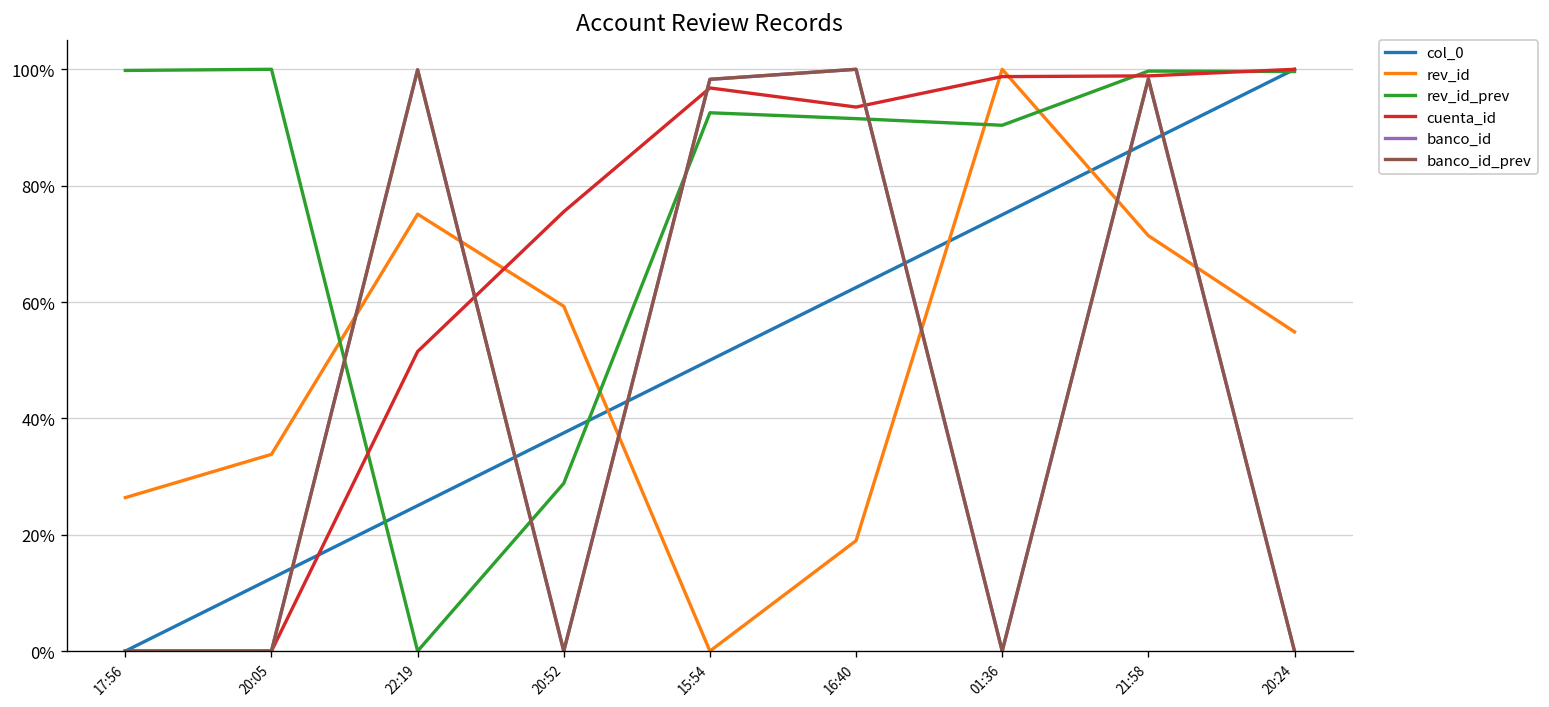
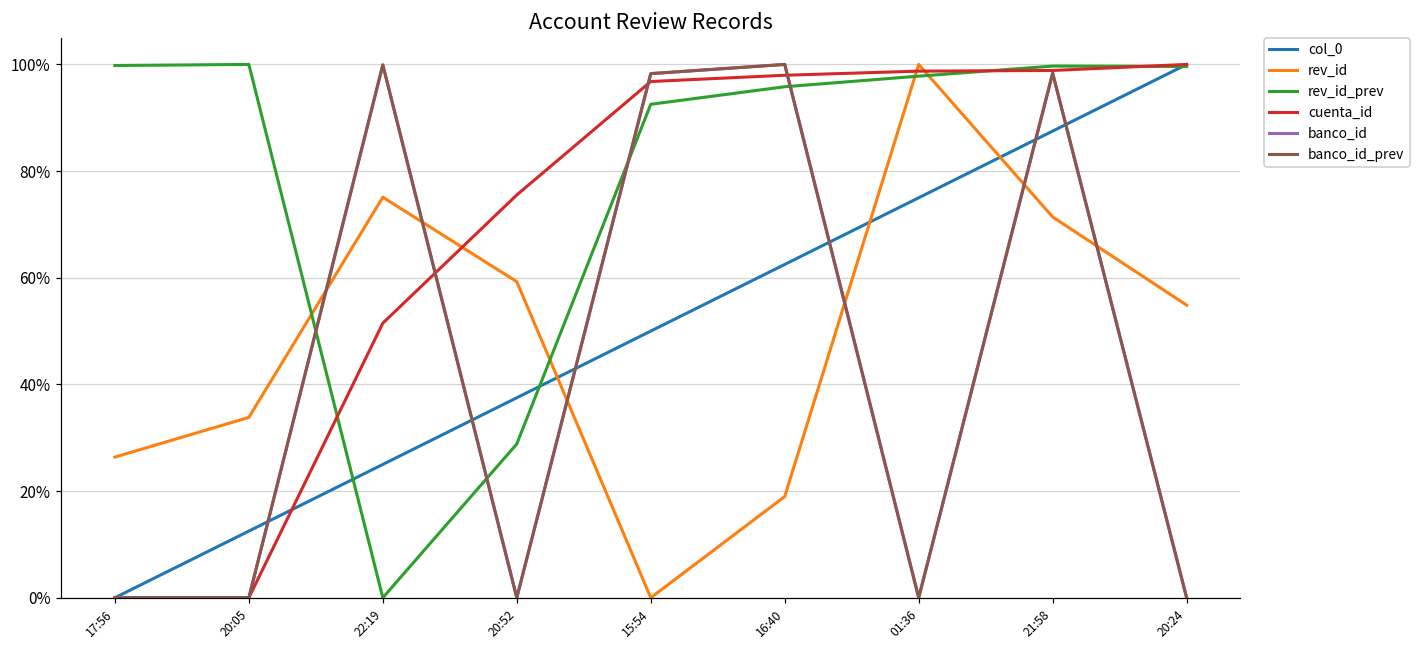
  {
    "col_0": {
      "20:05": "13%",
      "22:19": "25%",
      "20:52": "38%",
      "15:54": "50%",
      "16:40": "63%",
      "01:36": "75%",
      "21:58": "88%"
    },
    "rev_id": {
      "17:56": "26%",
      "20:05": "34%",
      "22:19": "75%",
      "20:52": "59%",
      "15:54": "0%",
      "16:40": "19%",
      "01:36": "100%",
      "21:58": "71%",
      "20:24": "55%"
    },
    "rev_id_prev": {
      "17:56": "100%",
      "20:05": "100%",
      "22:19": "0%",
      "20:52": "29%",
      "15:54": "93%",
-     "16:40": "92%",
-     "01:36": "90%",
+     "16:40": "96%",
+     "01:36": "98%",
      "21:58": "100%"
    },
    "cuenta_id": {
      "22:19": "51%",
      "20:52": "76%",
      "15:54": "97%",
-     "16:40": "94%",
+     "16:40": "98%",
      "01:36": "99%"
    },
    "banco_id_prev": {
      "22:19": "100%",
      "20:52": "0%",
      "15:54": "98%",
      "16:40": "100%",
      "01:36": "0%",
      "20:24": "0%"
    }
  }
